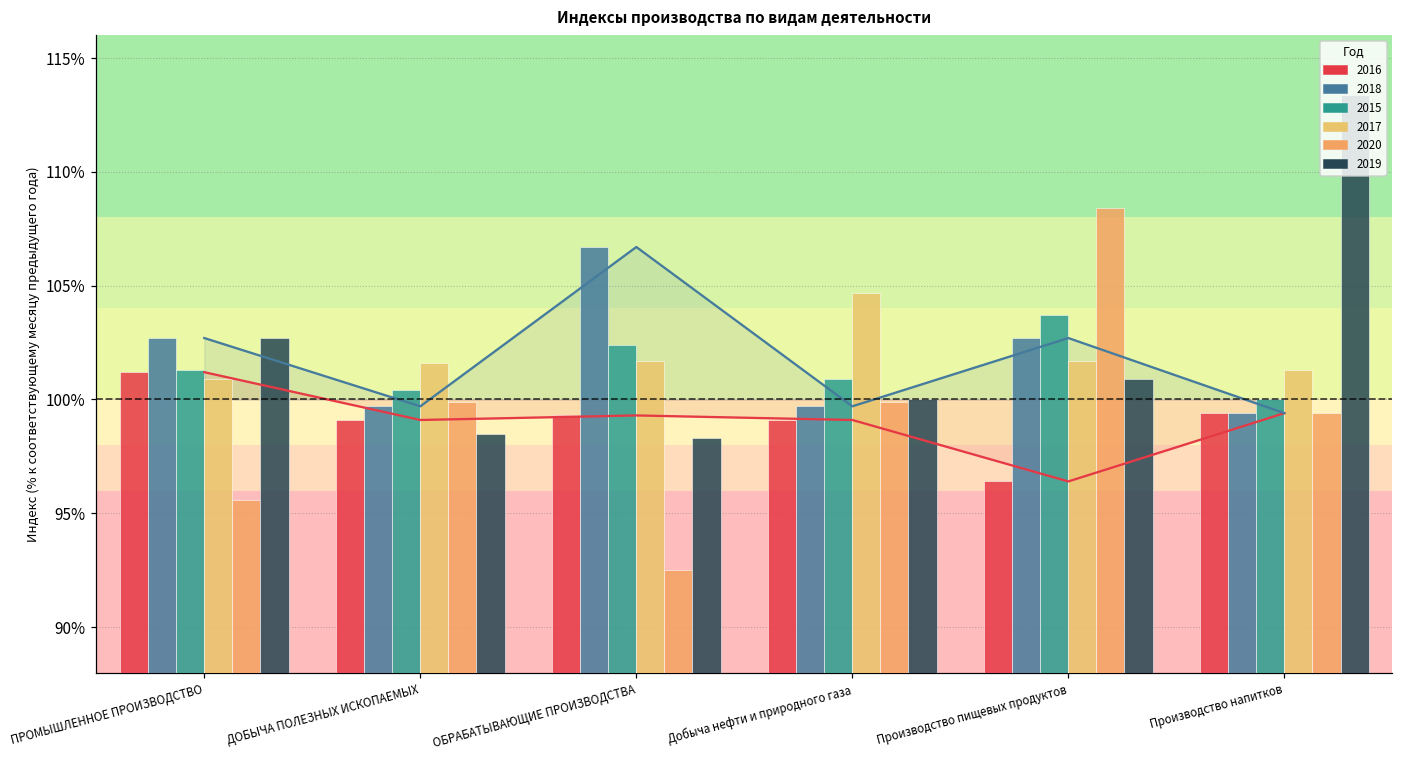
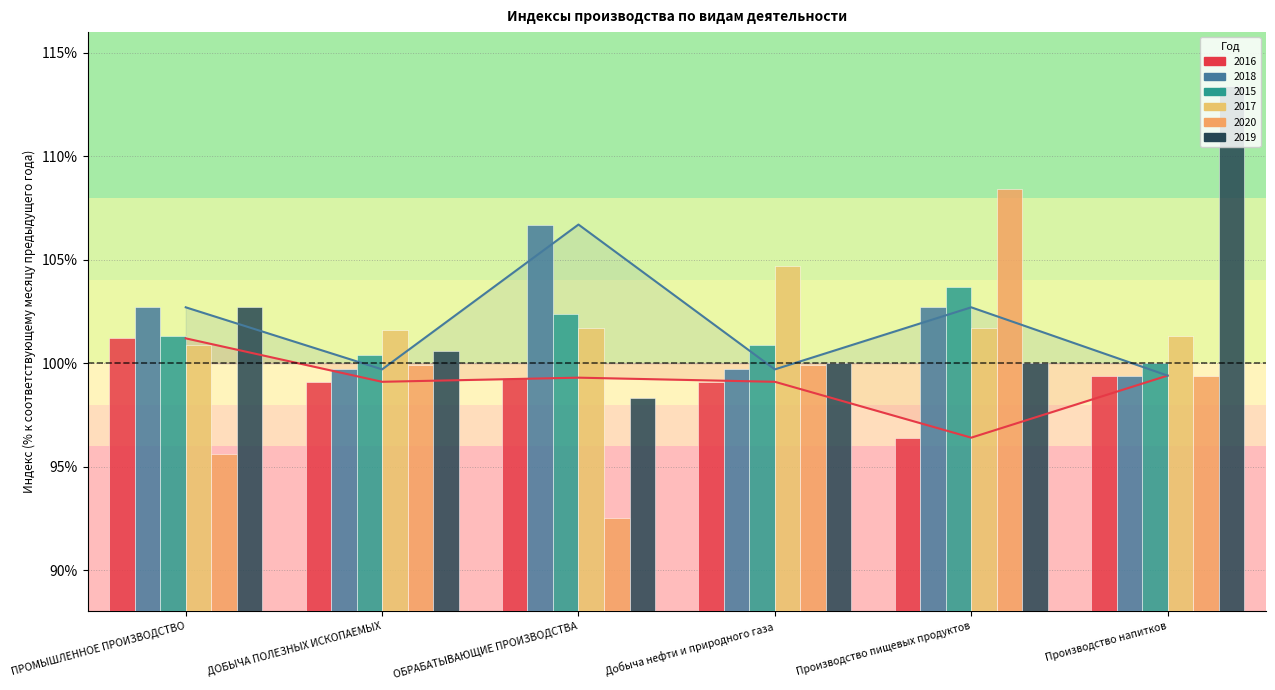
  {
    "2019": {
      "ПРОМЫШЛЕННОЕ ПРОИЗВОДСТВО": "102.7%",
-     "ДОБЫЧА ПОЛЕЗНЫХ ИСКОПАЕМЫХ": "98.5%",
+     "ДОБЫЧА ПОЛЕЗНЫХ ИСКОПАЕМЫХ": "100.6%",
      "ОБРАБАТЫВАЮЩИЕ ПРОИЗВОДСТВА": "98.3%",
      "Добыча нефти и природного газа": "100.0%",
-     "Производство пищевых продуктов": "100.9%"
+     "Производство пищевых продуктов": "100.0%"
    }
  }
